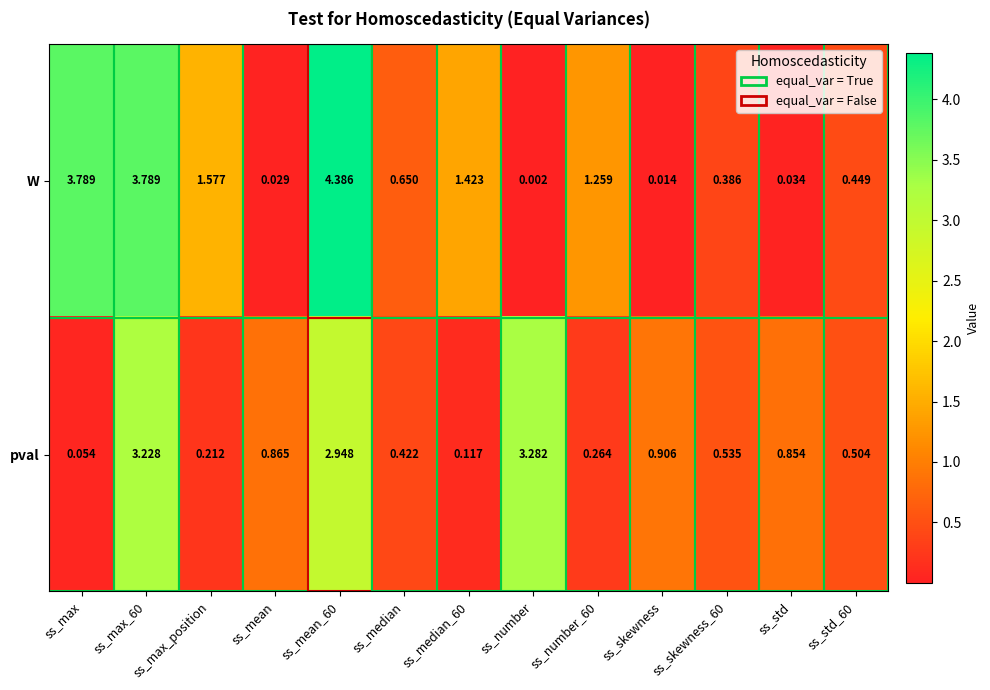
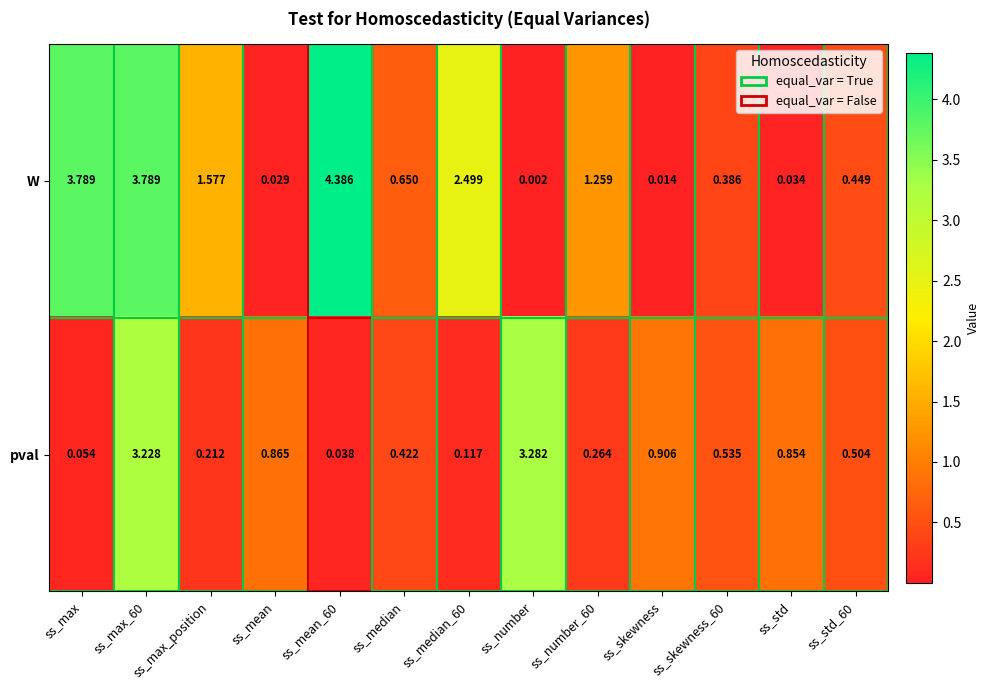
  {
    "W": {
      "ss_max": 3.789,
      "ss_max_60": 3.789,
      "ss_max_position": 1.577,
      "ss_mean": 0.029,
      "ss_mean_60": 4.386,
      "ss_median": 0.650,
-     "ss_median_60": 1.423,
+     "ss_median_60": 2.499,
      "ss_number": 0.002,
      "ss_number_60": 1.259,
      "ss_skewness": 0.014,
      "ss_skewness_60": 0.386,
      "ss_std": 0.034,
      "ss_std_60": 0.449
    },
    "pval": {
      "ss_max": 0.054,
      "ss_max_60": 3.228,
      "ss_max_position": 0.212,
      "ss_mean": 0.865,
-     "ss_mean_60": 2.948,
+     "ss_mean_60": 0.038,
      "ss_median": 0.422,
      "ss_median_60": 0.117,
      "ss_number": 3.282,
      "ss_number_60": 0.264,
      "ss_skewness": 0.906,
      "ss_skewness_60": 0.535,
      "ss_std": 0.854,
      "ss_std_60": 0.504
    }
  }
